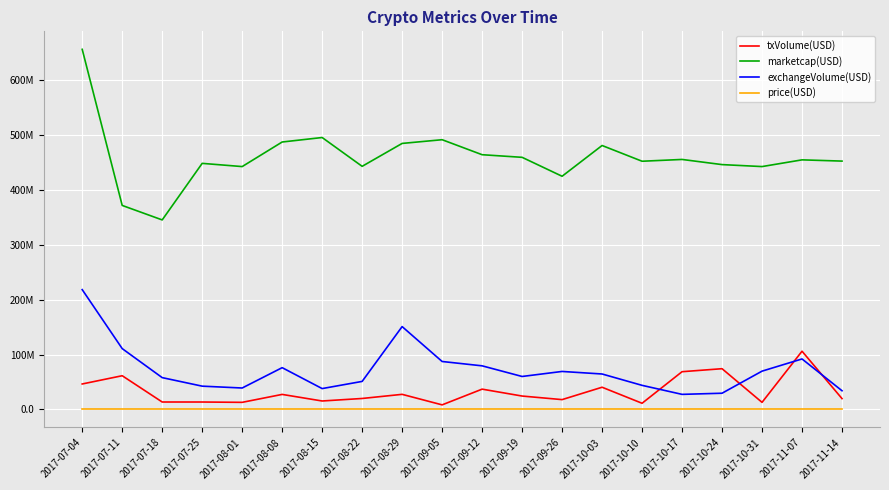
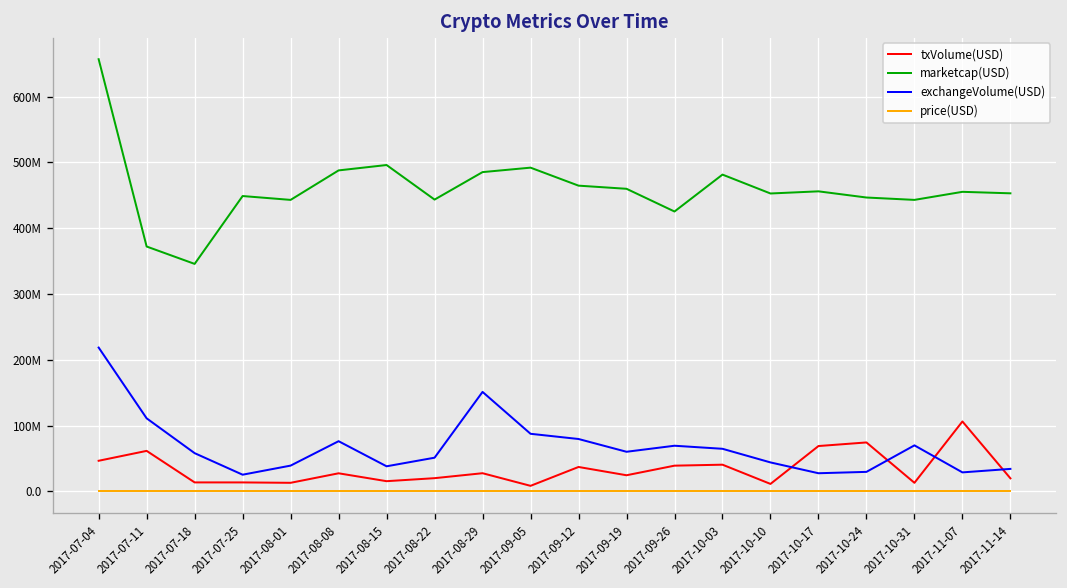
  {
    "txVolume(USD)": {
      "2017-07-04": 50000000,
      "2017-07-11": 60000000,
      "2017-07-18": 10000000,
      "2017-07-25": 10000000,
      "2017-08-01": 10000000,
      "2017-08-08": 30000000,
      "2017-08-15": 20000000,
      "2017-08-22": 20000000,
      "2017-08-29": 30000000,
      "2017-09-05": 10000000,
      "2017-09-12": 40000000,
      "2017-09-19": 20000000,
-     "2017-09-26": 20000000,
+     "2017-09-26": 40000000,
      "2017-10-03": 40000000,
      "2017-10-10": 10000000,
      "2017-10-17": 70000000,
      "2017-10-24": 70000000,
      "2017-10-31": 10000000,
      "2017-11-07": 110000000,
      "2017-11-14": 20000000
    },
    "marketcap(USD)": {
      "2017-07-04": 660000000,
      "2017-07-11": 370000000,
      "2017-07-18": 350000000,
      "2017-07-25": 450000000,
      "2017-08-01": 440000000,
      "2017-08-08": 490000000,
      "2017-08-15": 500000000,
      "2017-08-22": 440000000,
      "2017-08-29": 490000000,
      "2017-09-05": 490000000,
      "2017-09-12": 460000000,
      "2017-09-19": 460000000,
      "2017-09-26": 430000000,
      "2017-10-03": 480000000,
      "2017-10-10": 450000000,
      "2017-10-17": 460000000,
      "2017-10-24": 450000000,
      "2017-10-31": 440000000,
      "2017-11-07": 460000000,
      "2017-11-14": 450000000
    },
    "exchangeVolume(USD)": {
      "2017-07-04": 220000000,
      "2017-07-11": 110000000,
      "2017-07-18": 60000000,
-     "2017-07-25": 40000000,
+     "2017-07-25": 30000000,
      "2017-08-01": 40000000,
      "2017-08-08": 80000000,
      "2017-08-15": 40000000,
      "2017-08-22": 50000000,
      "2017-08-29": 150000000,
      "2017-09-05": 90000000,
      "2017-09-12": 80000000,
      "2017-09-19": 60000000,
      "2017-09-26": 70000000,
      "2017-10-03": 60000000,
      "2017-10-10": 40000000,
      "2017-10-17": 30000000,
      "2017-10-24": 30000000,
      "2017-10-31": 70000000,
-     "2017-11-07": 90000000,
+     "2017-11-07": 30000000,
      "2017-11-14": 30000000
    },
    "price(USD)": {
      "2017-07-04": 0,
      "2017-07-11": 0,
      "2017-07-18": 0,
      "2017-07-25": 0,
      "2017-08-01": 0,
      "2017-08-08": 0,
      "2017-08-15": 0,
      "2017-08-22": 0,
      "2017-08-29": 0,
      "2017-09-05": 0,
      "2017-09-12": 0,
      "2017-09-19": 0,
      "2017-09-26": 0,
      "2017-10-03": 0,
      "2017-10-10": 0,
      "2017-10-17": 0,
      "2017-10-24": 0,
      "2017-10-31": 0,
      "2017-11-07": 0,
      "2017-11-14": 0
    }
  }
